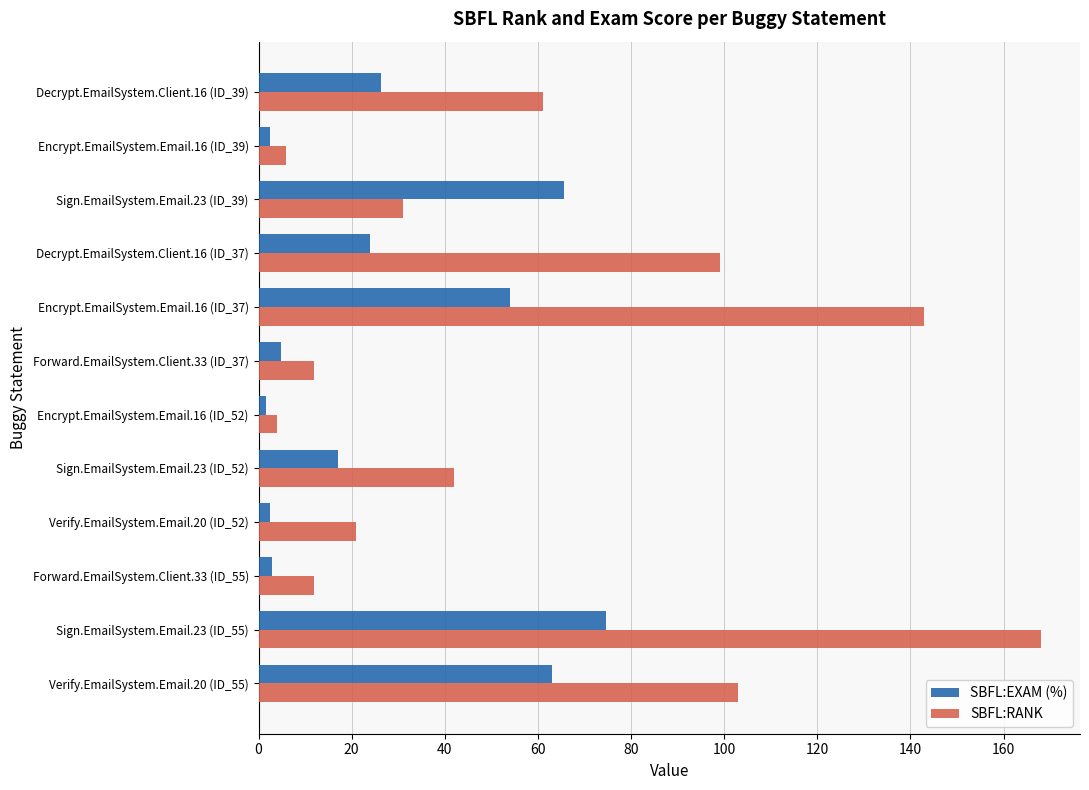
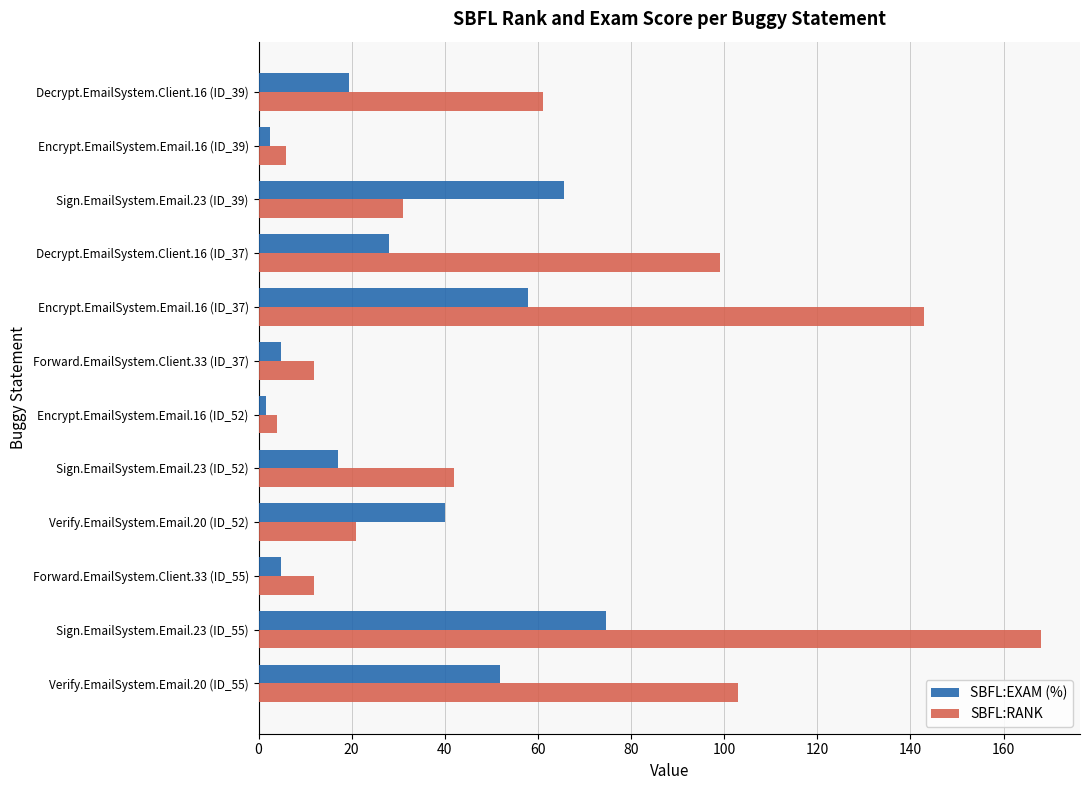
  {
    "SBFL:EXAM (%)": {
-     "Decrypt.EmailSystem.Client.16 (ID_39)": 26,
+     "Decrypt.EmailSystem.Client.16 (ID_39)": 19,
      "Encrypt.EmailSystem.Email.16 (ID_39)": 2,
      "Sign.EmailSystem.Email.23 (ID_39)": 66,
-     "Decrypt.EmailSystem.Client.16 (ID_37)": 24,
-     "Encrypt.EmailSystem.Email.16 (ID_37)": 54,
+     "Decrypt.EmailSystem.Client.16 (ID_37)": 28,
+     "Encrypt.EmailSystem.Email.16 (ID_37)": 58,
      "Forward.EmailSystem.Client.33 (ID_37)": 5,
      "Encrypt.EmailSystem.Email.16 (ID_52)": 2,
      "Sign.EmailSystem.Email.23 (ID_52)": 17,
-     "Verify.EmailSystem.Email.20 (ID_52)": 2,
-     "Forward.EmailSystem.Client.33 (ID_55)": 3,
+     "Verify.EmailSystem.Email.20 (ID_52)": 40,
+     "Forward.EmailSystem.Client.33 (ID_55)": 5,
      "Sign.EmailSystem.Email.23 (ID_55)": 75,
-     "Verify.EmailSystem.Email.20 (ID_55)": 63
+     "Verify.EmailSystem.Email.20 (ID_55)": 52
    },
    "SBFL:RANK": {
      "Decrypt.EmailSystem.Client.16 (ID_39)": 61,
      "Encrypt.EmailSystem.Email.16 (ID_39)": 6,
      "Sign.EmailSystem.Email.23 (ID_39)": 31,
      "Decrypt.EmailSystem.Client.16 (ID_37)": 99,
      "Encrypt.EmailSystem.Email.16 (ID_37)": 143,
      "Forward.EmailSystem.Client.33 (ID_37)": 12,
      "Encrypt.EmailSystem.Email.16 (ID_52)": 4,
      "Sign.EmailSystem.Email.23 (ID_52)": 42,
      "Verify.EmailSystem.Email.20 (ID_52)": 21,
      "Forward.EmailSystem.Client.33 (ID_55)": 12,
      "Sign.EmailSystem.Email.23 (ID_55)": 168,
      "Verify.EmailSystem.Email.20 (ID_55)": 103
    }
  }
